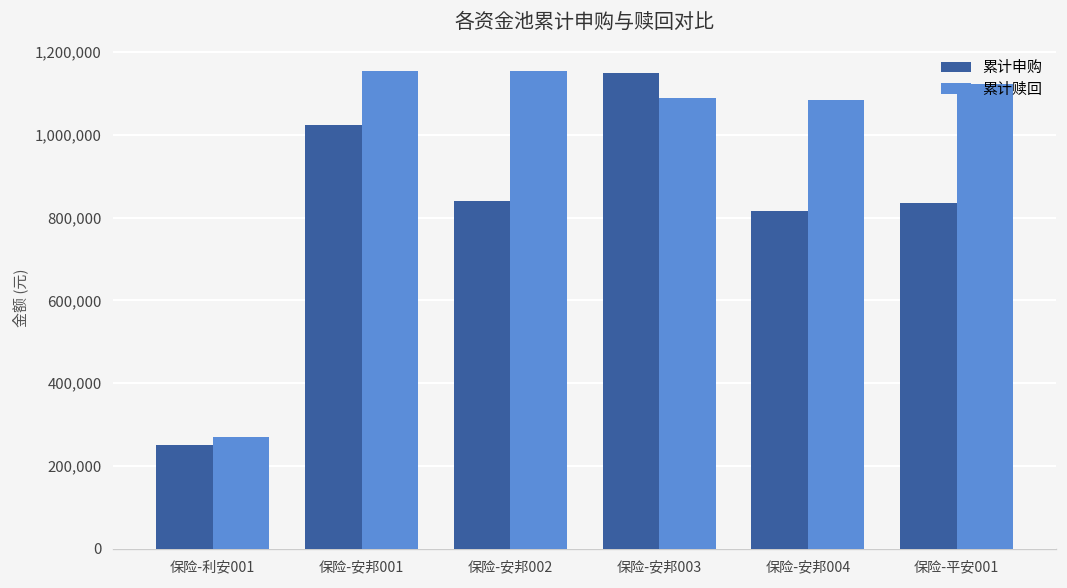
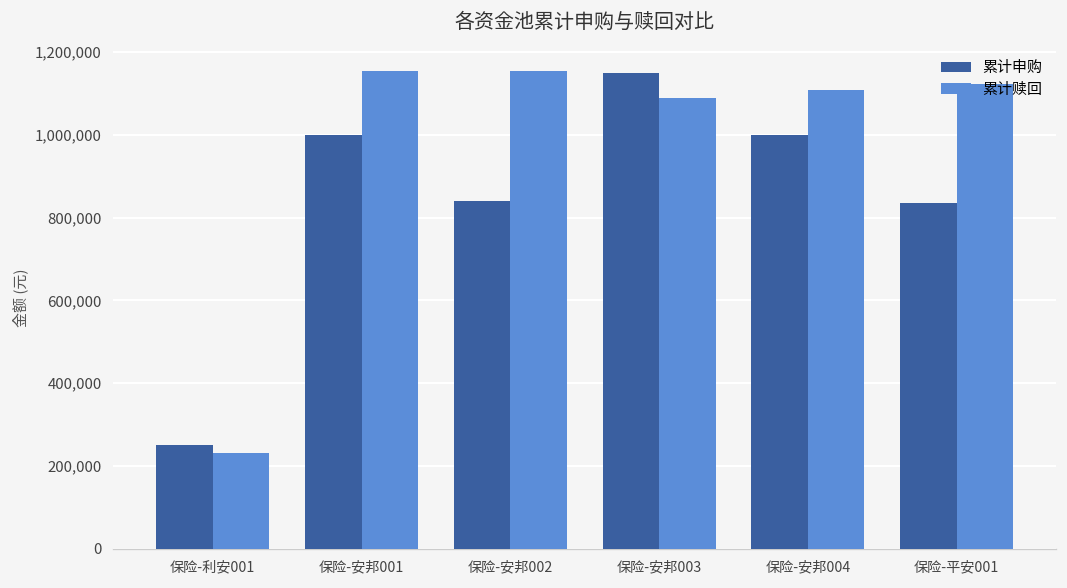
  {
    "累计申购": {
      "保险-利安001": "250,000",
-     "保险-安邦001": "1,020,000",
+     "保险-安邦001": "1,000,000",
      "保险-安邦002": "840,000",
      "保险-安邦003": "1,150,000",
-     "保险-安邦004": "820,000",
+     "保险-安邦004": "1,000,000",
      "保险-平安001": "840,000"
    },
    "累计赎回": {
-     "保险-利安001": "270,000",
+     "保险-利安001": "230,000",
      "保险-安邦001": "1,150,000",
      "保险-安邦002": "1,150,000",
      "保险-安邦003": "1,090,000",
-     "保险-安邦004": "1,080,000",
+     "保险-安邦004": "1,110,000",
      "保险-平安001": "1,120,000"
    }
  }
